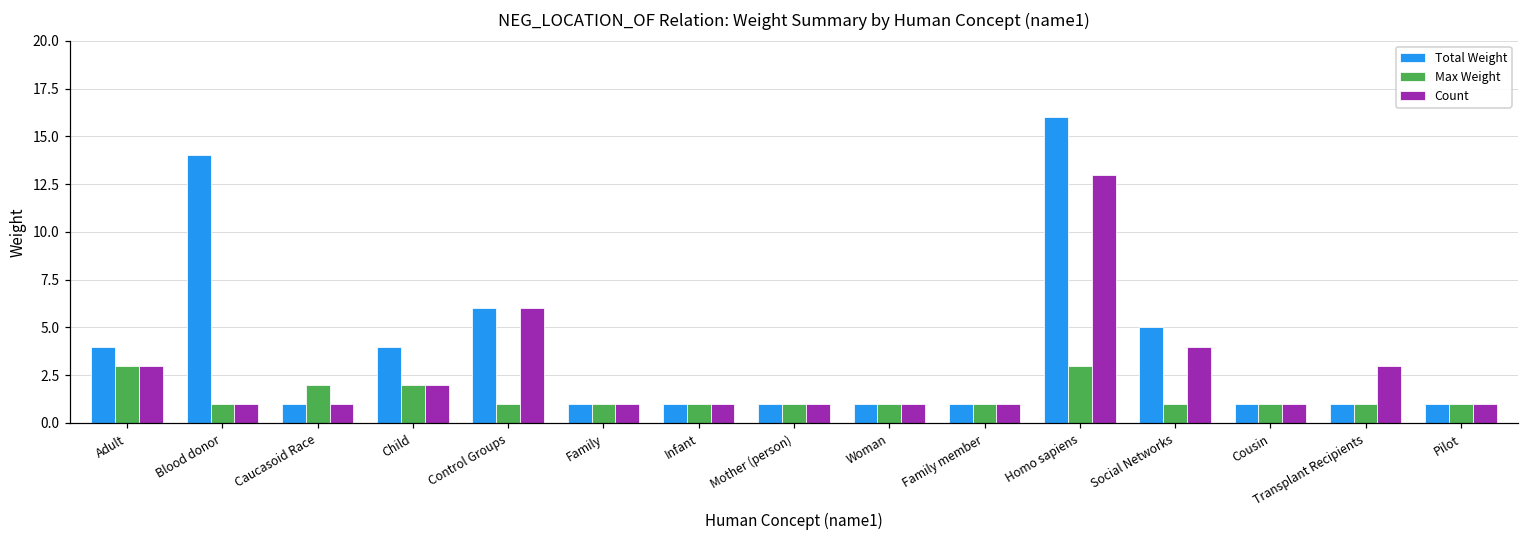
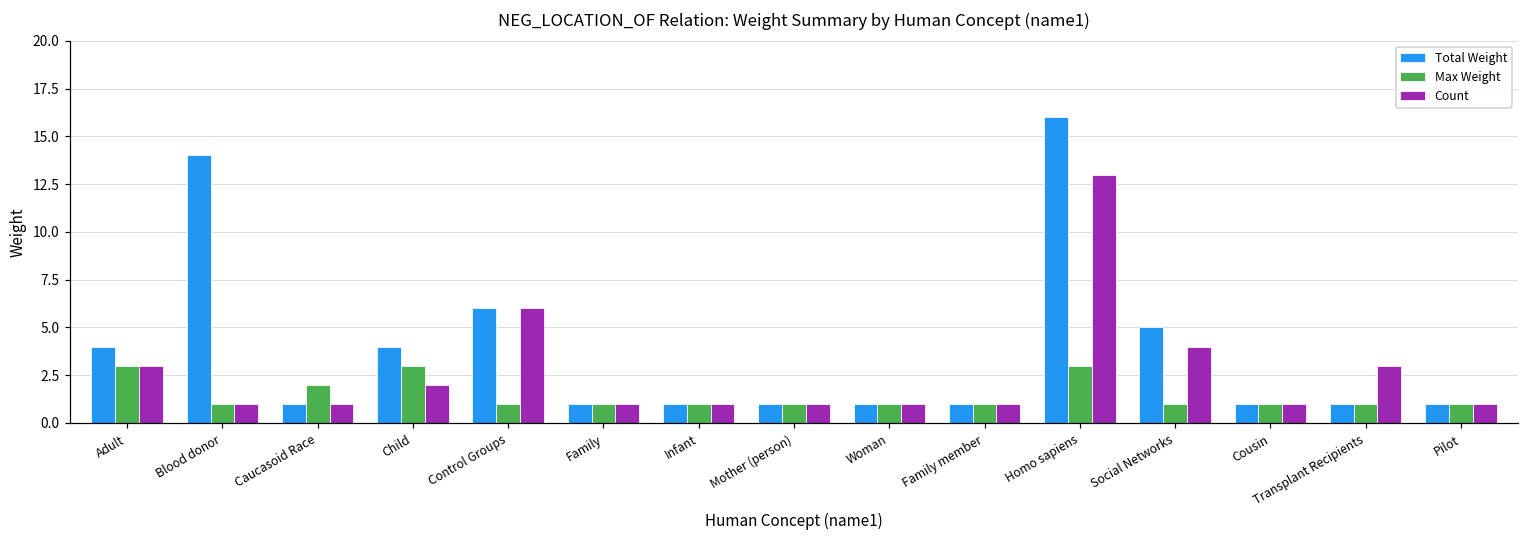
  {
    "Total Weight": {
      "Adult": 4,
      "Blood donor": 14,
      "Caucasoid Race": 1,
      "Child": 4,
      "Control Groups": 6,
      "Family": 1,
      "Infant": 1,
      "Mother (person)": 1,
      "Woman": 1,
      "Family member": 1,
      "Homo sapiens": 16,
      "Social Networks": 5,
      "Cousin": 1,
      "Transplant Recipients": 1,
      "Pilot": 1
    },
    "Max Weight": {
      "Adult": 3,
      "Blood donor": 1,
      "Caucasoid Race": 2,
-     "Child": 2,
+     "Child": 3,
      "Control Groups": 1,
      "Family": 1,
      "Infant": 1,
      "Mother (person)": 1,
      "Woman": 1,
      "Family member": 1,
      "Homo sapiens": 3,
      "Social Networks": 1,
      "Cousin": 1,
      "Transplant Recipients": 1,
      "Pilot": 1
    },
    "Count": {
      "Adult": 3,
      "Blood donor": 1,
      "Caucasoid Race": 1,
      "Child": 2,
      "Control Groups": 6,
      "Family": 1,
      "Infant": 1,
      "Mother (person)": 1,
      "Woman": 1,
      "Family member": 1,
      "Homo sapiens": 13,
      "Social Networks": 4,
      "Cousin": 1,
      "Transplant Recipients": 3,
      "Pilot": 1
    }
  }
